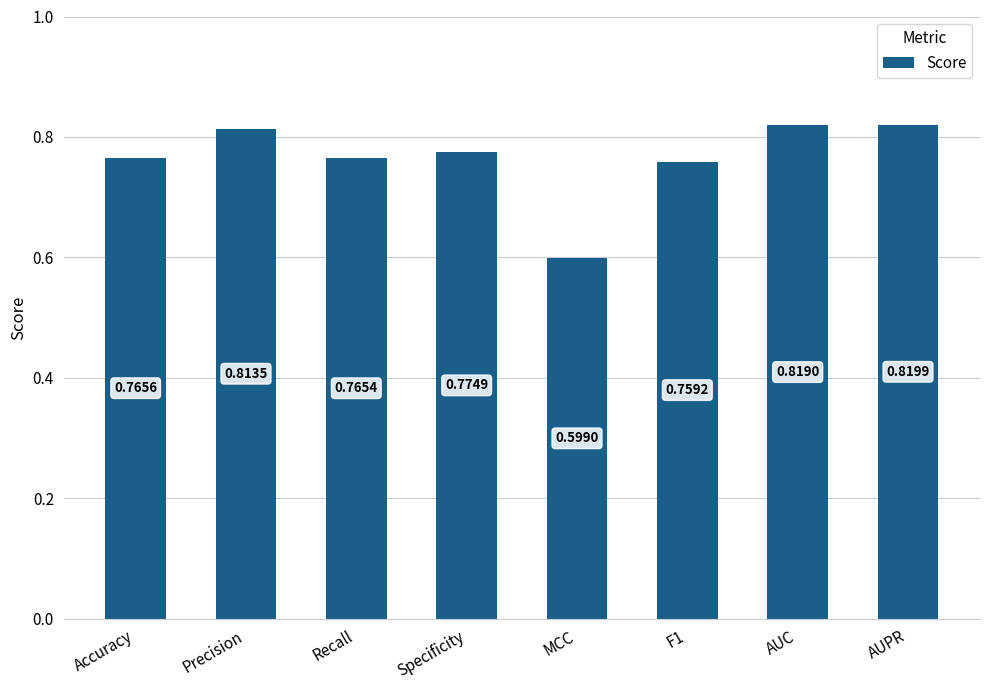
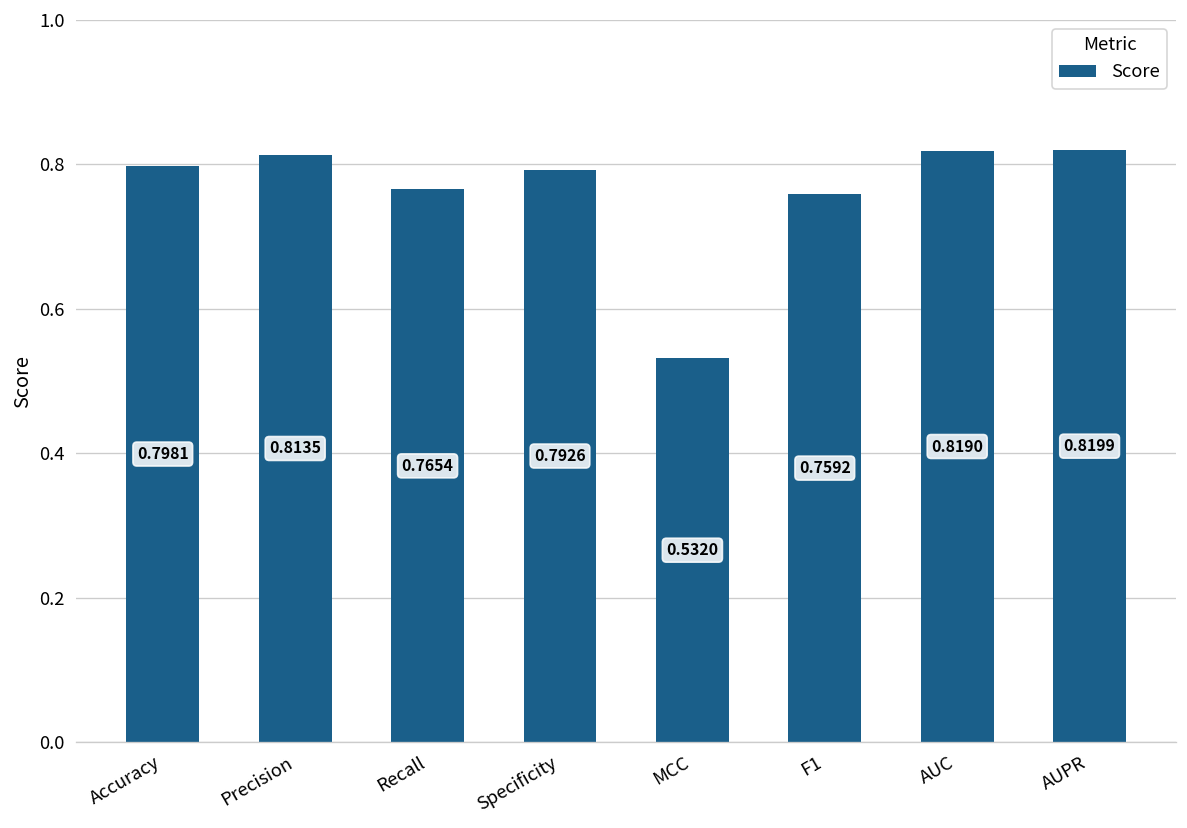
  {
-   "Accuracy": 0.7656,
-   "Specificity": 0.7749,
-   "MCC": 0.5990
+   "Accuracy": 0.7981,
+   "Specificity": 0.7926,
+   "MCC": 0.5320
  }
